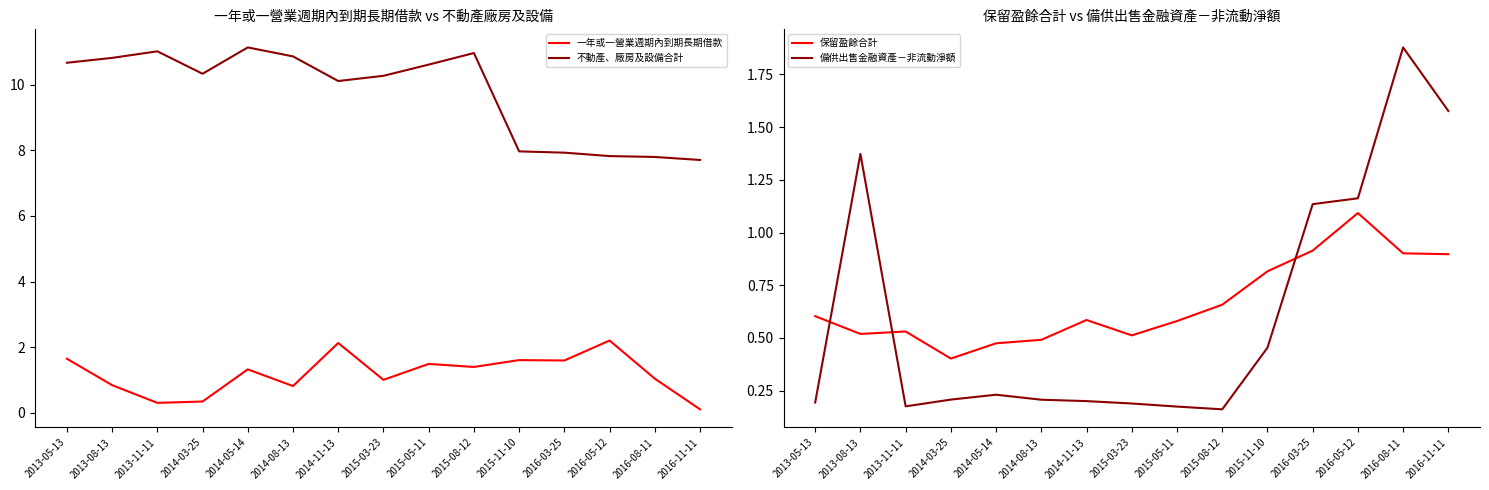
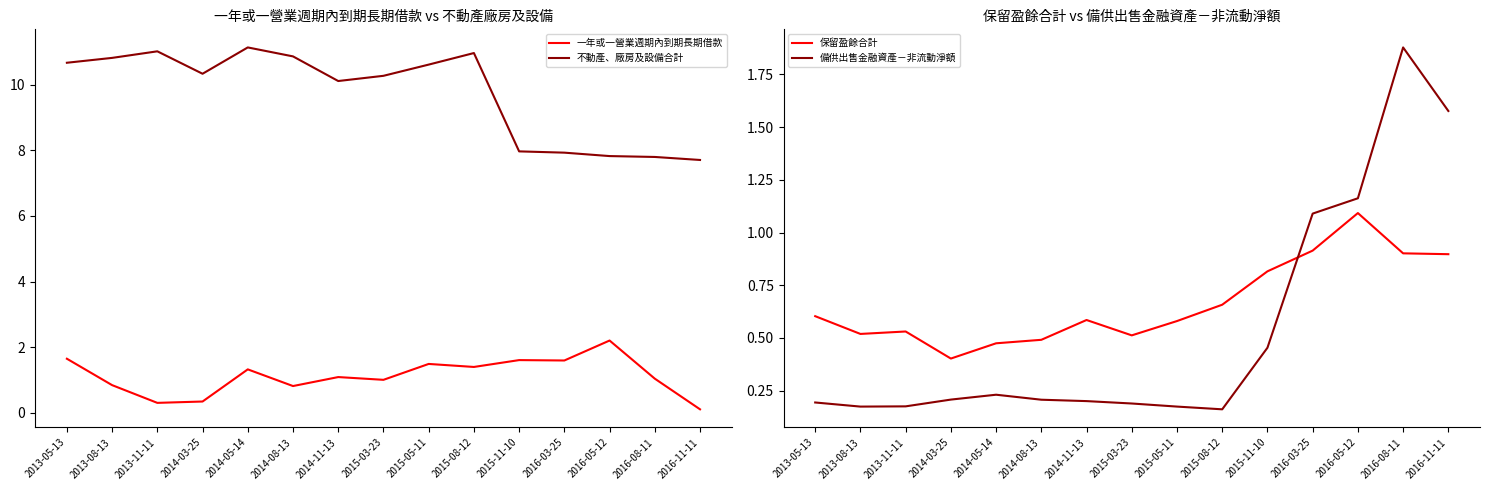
  {
    "一年或一營業週期內到期長期借款 vs 不動產廠房及設備": {
      "一年或一營業週期內到期長期借款": {
        "2013-05-13": 1.6,
        "2013-08-13": 0.8,
        "2013-11-11": 0.3,
        "2014-03-25": 0.3,
        "2014-05-14": 1.3,
        "2014-08-13": 0.8,
-       "2014-11-13": 2.1,
+       "2014-11-13": 1.1,
        "2015-03-23": 1.0,
        "2015-05-11": 1.5,
        "2015-08-12": 1.4,
        "2015-11-10": 1.6,
        "2016-03-25": 1.6,
        "2016-05-12": 2.2,
        "2016-08-11": 1.0,
        "2016-11-11": 0.1
      },
      "不動產、廠房及設備合計": {
        "2013-05-13": 10.7,
        "2013-08-13": 10.8,
        "2013-11-11": 11.0,
        "2014-03-25": 10.3,
        "2014-05-14": 11.1,
        "2014-08-13": 10.9,
        "2014-11-13": 10.1,
        "2015-03-23": 10.3,
        "2015-05-11": 10.6,
        "2015-08-12": 11.0,
        "2015-11-10": 8.0,
        "2016-03-25": 7.9,
        "2016-05-12": 7.8,
        "2016-08-11": 7.8,
        "2016-11-11": 7.7
      }
    },
    "保留盈餘合計 vs 備供出售金融資產－非流動淨額": {
      "保留盈餘合計": {
        "2013-05-13": 0.60,
        "2013-08-13": 0.52,
        "2013-11-11": 0.53,
        "2014-03-25": 0.40,
        "2014-05-14": 0.47,
        "2014-08-13": 0.49,
        "2014-11-13": 0.59,
        "2015-03-23": 0.51,
        "2015-05-11": 0.58,
        "2015-08-12": 0.66,
        "2015-11-10": 0.82,
        "2016-03-25": 0.91,
        "2016-05-12": 1.09,
        "2016-08-11": 0.90,
        "2016-11-11": 0.90
      },
      "備供出售金融資產－非流動淨額": {
        "2013-05-13": 0.19,
-       "2013-08-13": 1.37,
+       "2013-08-13": 0.17,
        "2013-11-11": 0.18,
        "2014-03-25": 0.21,
        "2014-05-14": 0.23,
        "2014-08-13": 0.21,
        "2014-11-13": 0.20,
        "2015-03-23": 0.19,
        "2015-05-11": 0.17,
        "2015-08-12": 0.16,
        "2015-11-10": 0.45,
-       "2016-03-25": 1.13,
+       "2016-03-25": 1.09,
        "2016-05-12": 1.16,
        "2016-08-11": 1.88,
        "2016-11-11": 1.58
      }
    }
  }
